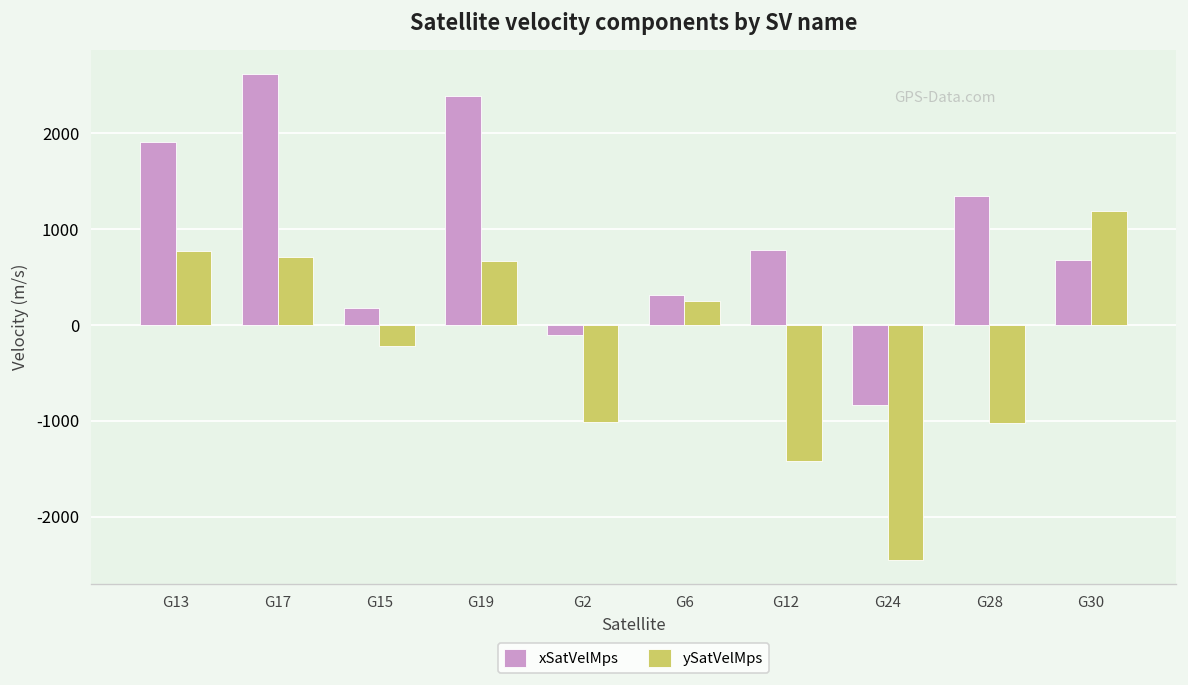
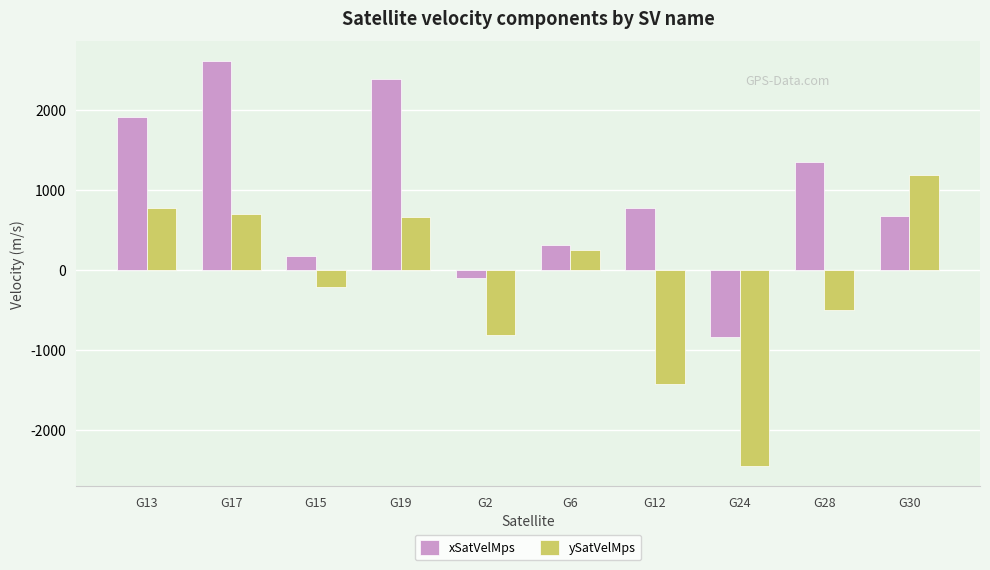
  {
    "xSatVelMps": {
      "G13": 1900,
      "G17": 2600,
      "G15": 200,
      "G19": 2400,
      "G2": -100,
      "G6": 300,
      "G12": 800,
      "G24": -800,
      "G28": 1300,
      "G30": 700
    },
    "ySatVelMps": {
      "G13": 800,
      "G17": 700,
      "G15": -200,
      "G19": 700,
-     "G2": -1000,
+     "G2": -800,
      "G6": 200,
      "G12": -1400,
      "G24": -2500,
-     "G28": -1000,
+     "G28": -500,
      "G30": 1200
    }
  }
